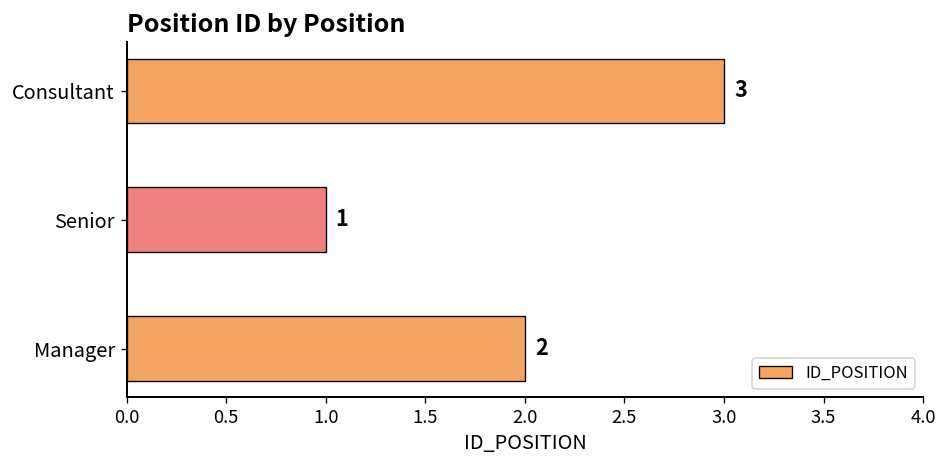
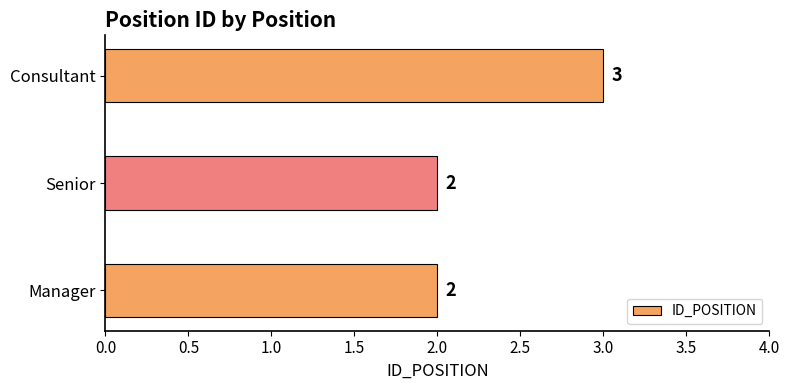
  {
    "Consultant": 3,
-   "Senior": 1,
+   "Senior": 2,
    "Manager": 2
  }
